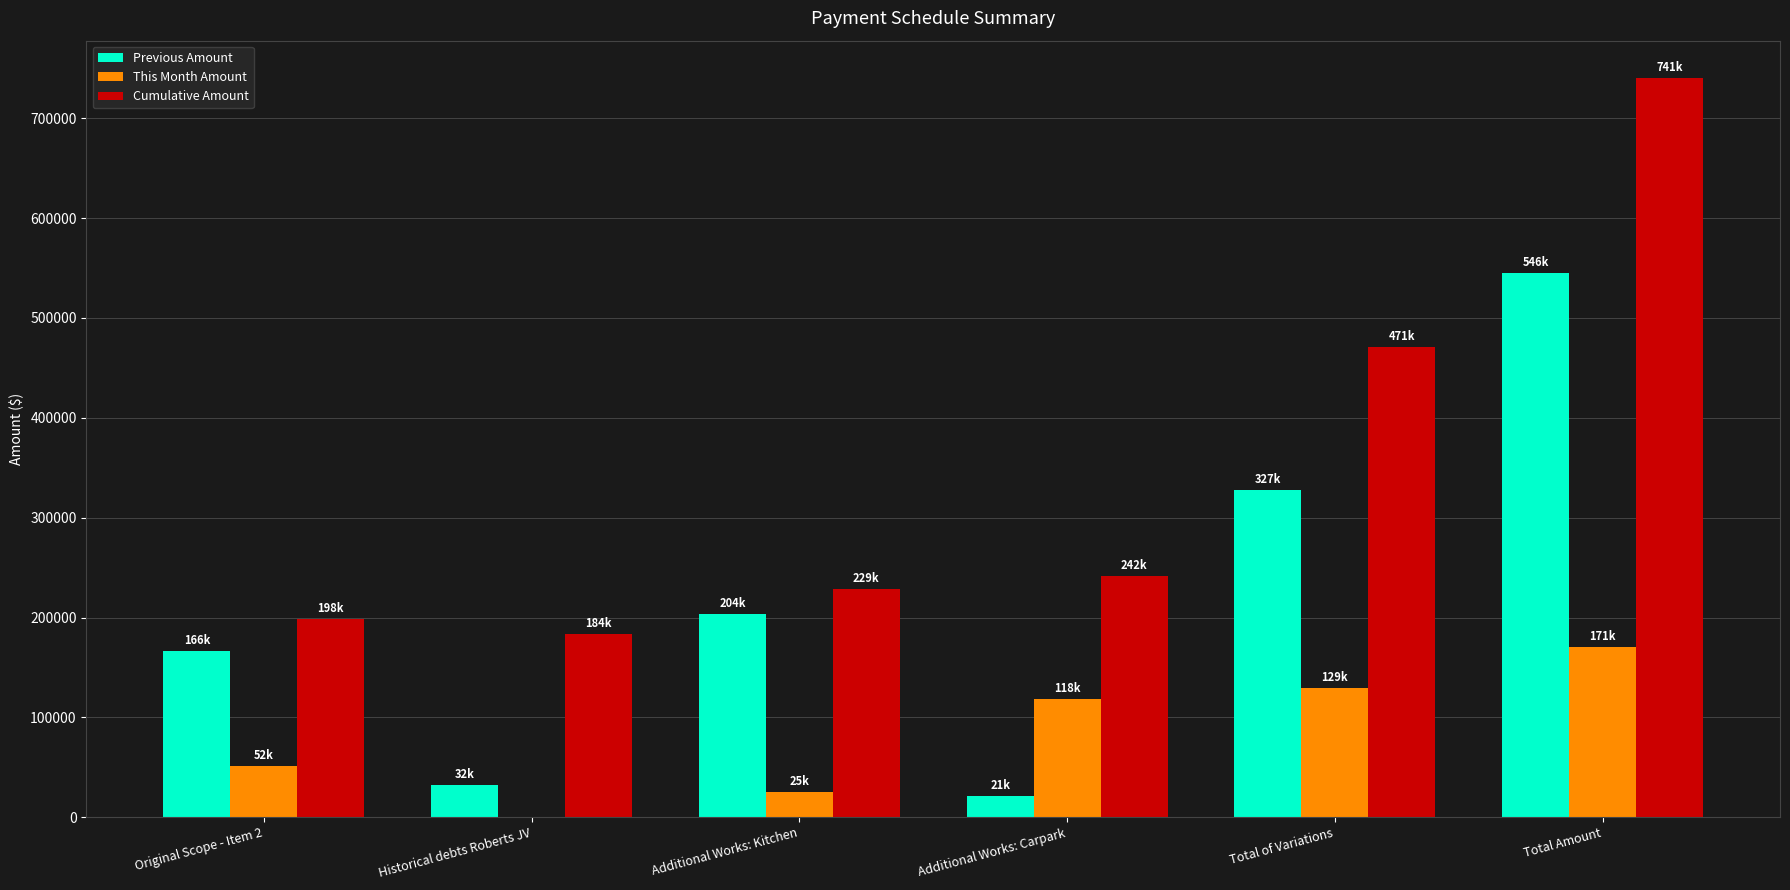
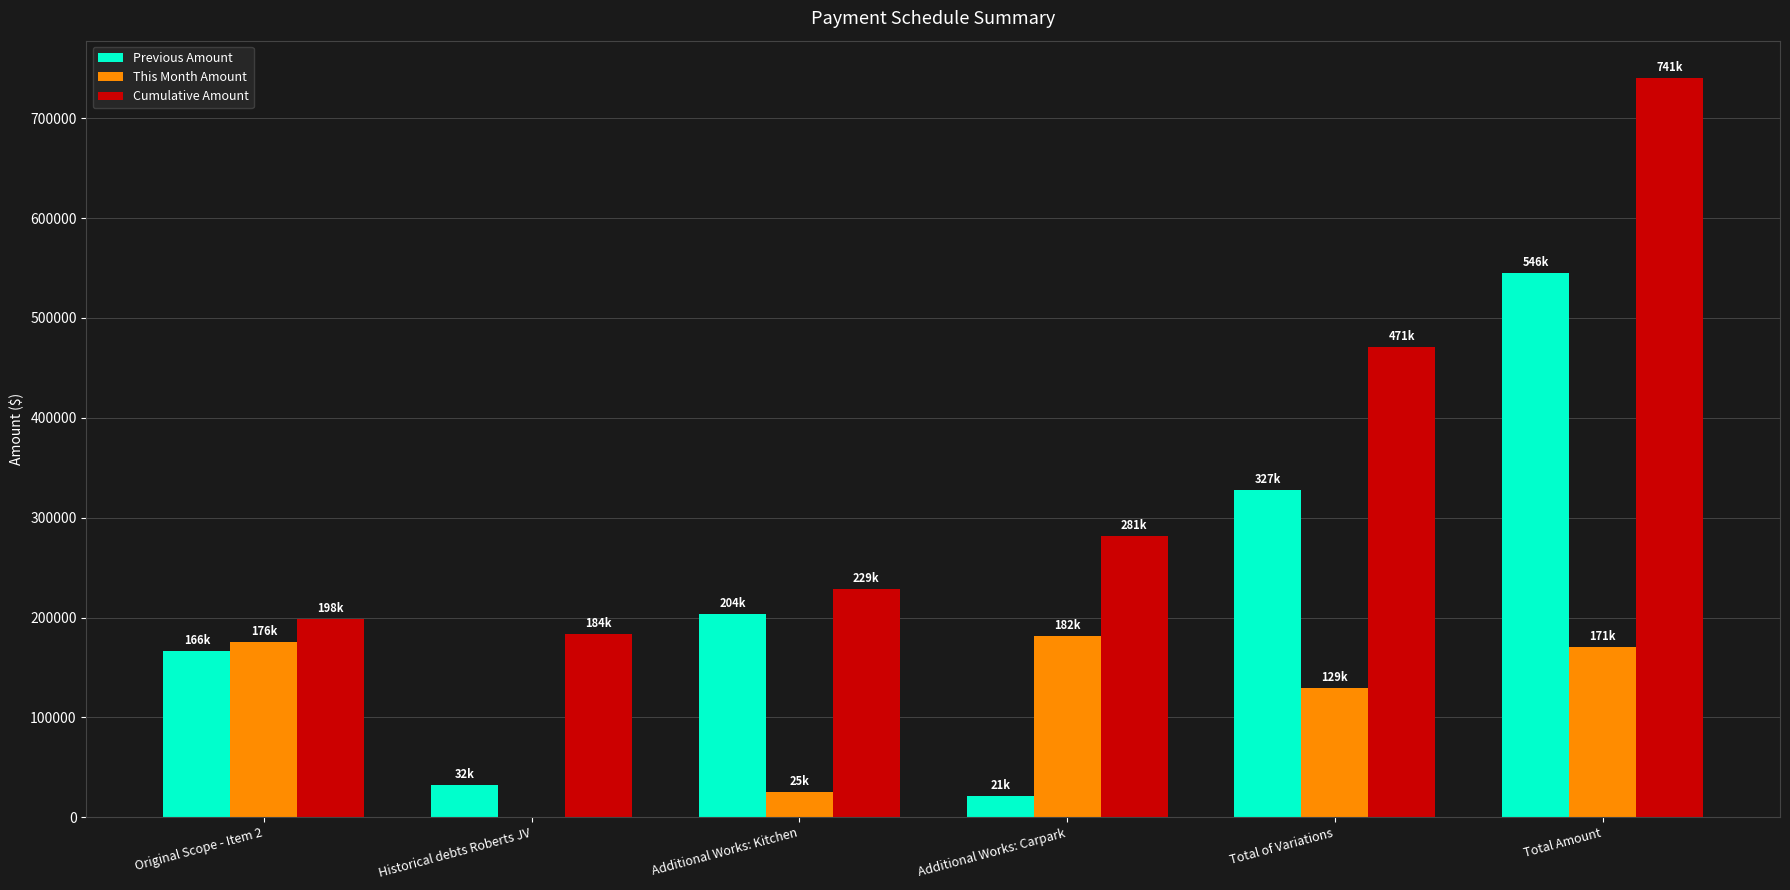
  {
    "Previous Amount": {
      "Original Scope - Item 2": "166k",
      "Historical debts Roberts JV": "32k",
      "Additional Works: Kitchen": "204k",
      "Additional Works: Carpark": "21k",
      "Total of Variations": "327k",
      "Total Amount": "546k"
    },
    "This Month Amount": {
-     "Original Scope - Item 2": "52k",
+     "Original Scope - Item 2": "176k",
      "Additional Works: Kitchen": "25k",
-     "Additional Works: Carpark": "118k",
+     "Additional Works: Carpark": "182k",
      "Total of Variations": "129k",
      "Total Amount": "171k"
    },
    "Cumulative Amount": {
      "Original Scope - Item 2": "198k",
      "Historical debts Roberts JV": "184k",
      "Additional Works: Kitchen": "229k",
-     "Additional Works: Carpark": "242k",
+     "Additional Works: Carpark": "281k",
      "Total of Variations": "471k",
      "Total Amount": "741k"
    }
  }
